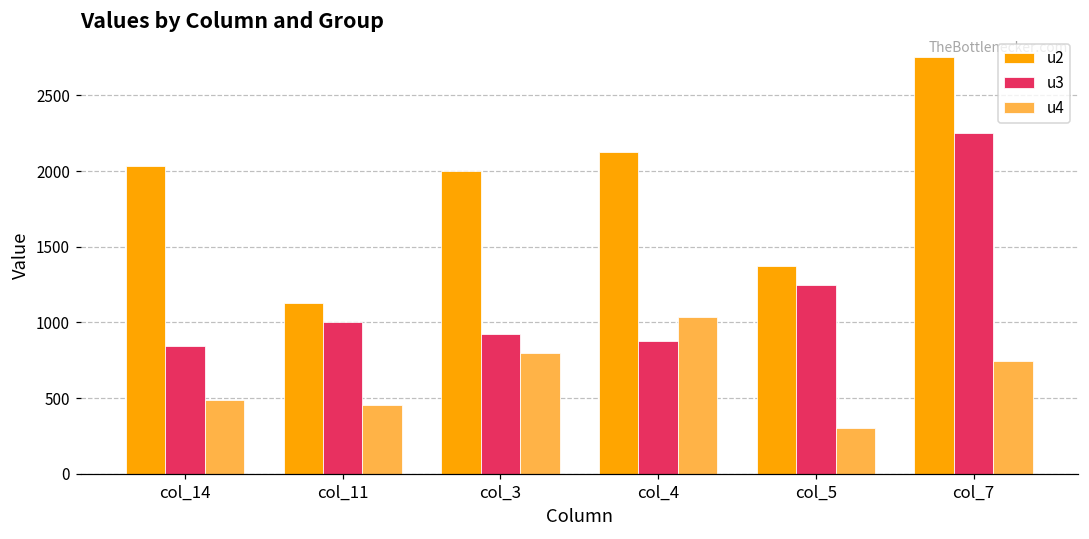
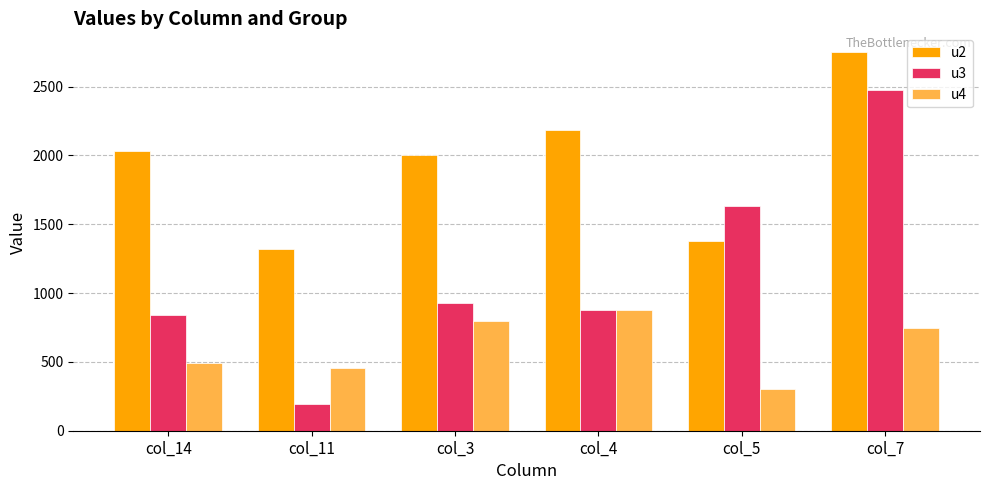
  {
    "u2": {
      "col_14": 2030,
-     "col_11": 1130,
+     "col_11": 1320,
      "col_3": 2000,
-     "col_4": 2130,
+     "col_4": 2190,
      "col_5": 1380,
      "col_7": 2750
    },
    "u3": {
      "col_14": 840,
-     "col_11": 1000,
+     "col_11": 190,
      "col_3": 920,
      "col_4": 880,
-     "col_5": 1250,
-     "col_7": 2250
+     "col_5": 1630,
+     "col_7": 2480
    },
    "u4": {
      "col_14": 490,
      "col_11": 460,
      "col_3": 800,
-     "col_4": 1030,
+     "col_4": 880,
      "col_5": 300,
      "col_7": 740
    }
  }
